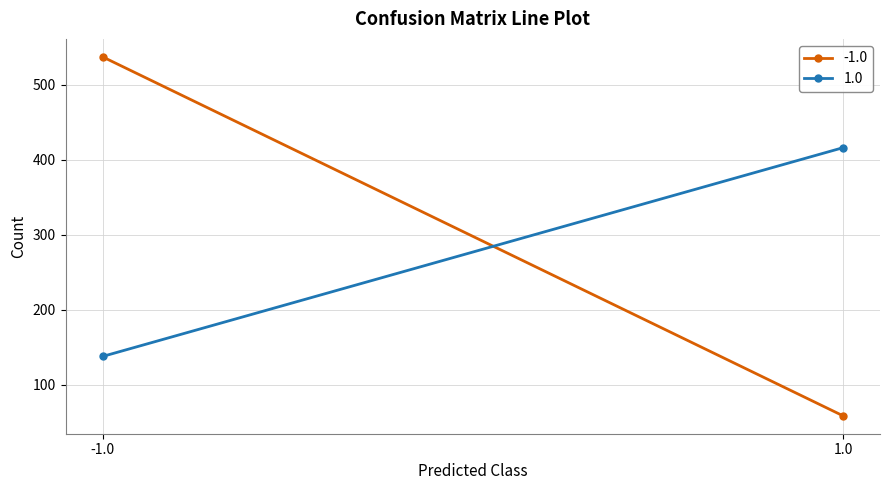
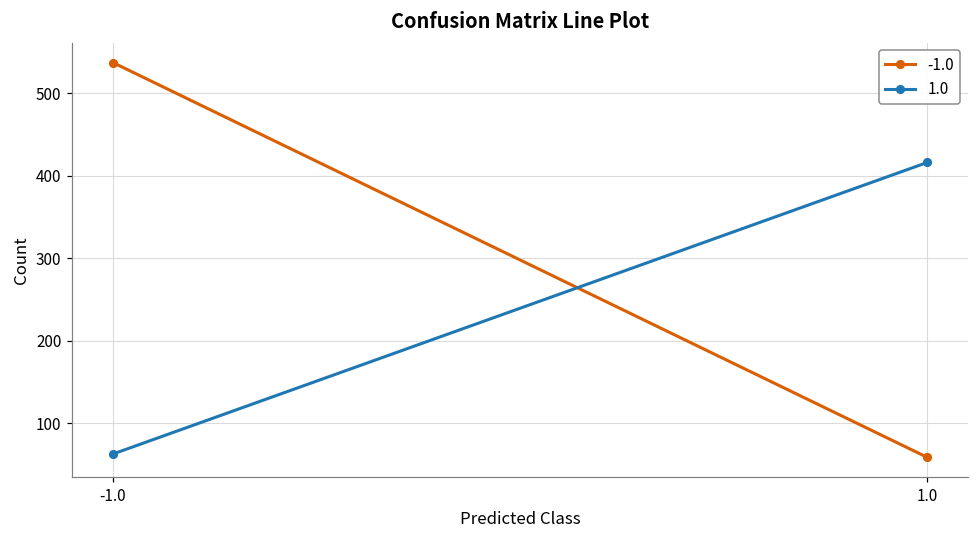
  {
    "-1.0": {
      "-1.0": 540,
      "1.0": 60
    },
    "1.0": {
-     "-1.0": 140,
+     "-1.0": 60,
      "1.0": 420
    }
  }
